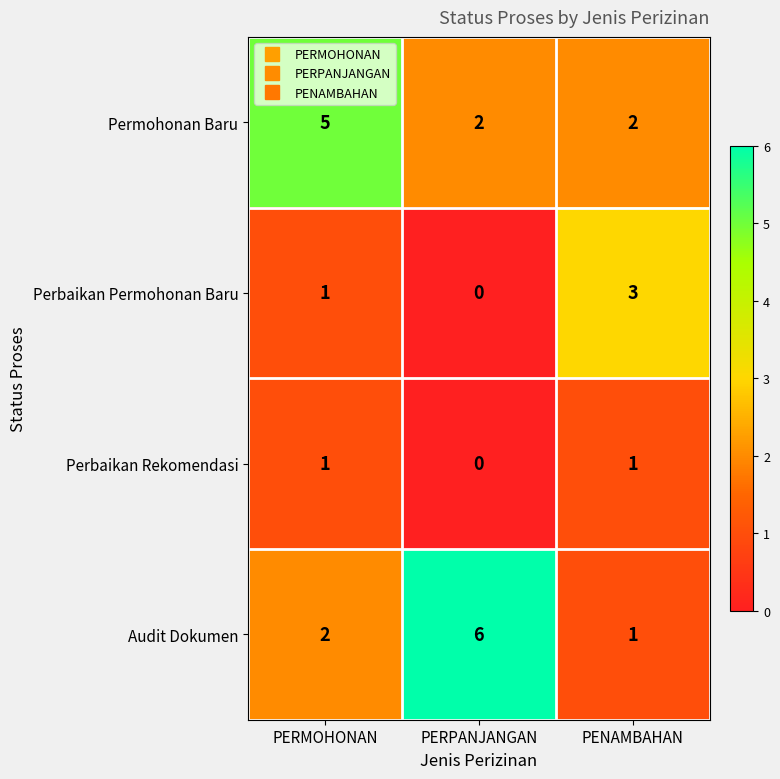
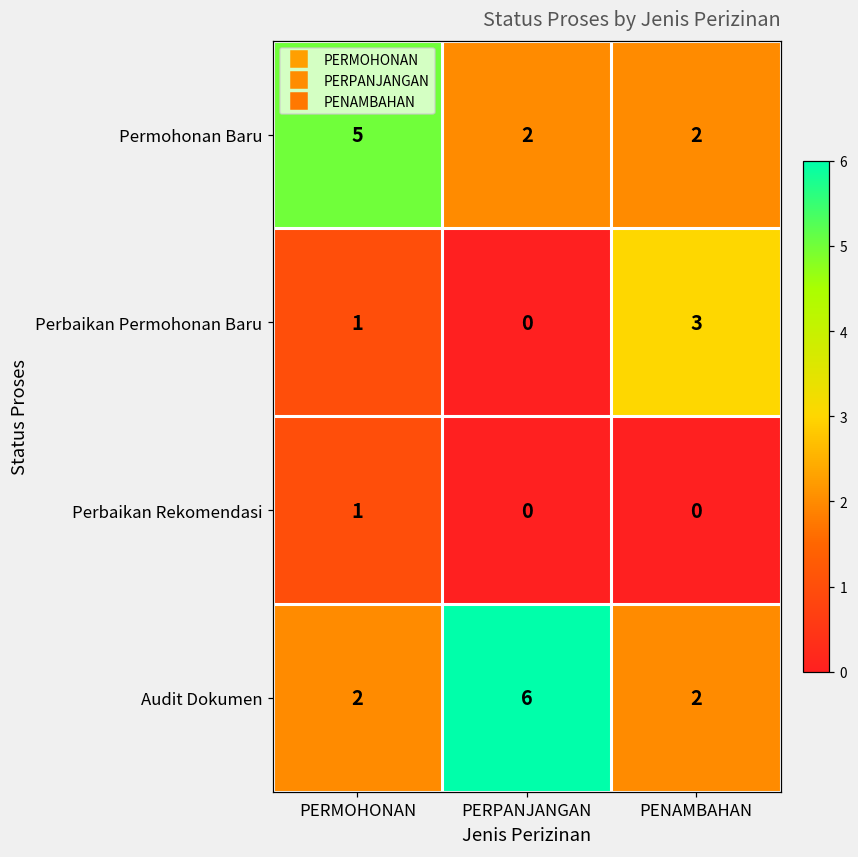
  {
    "Permohonan Baru": {
      "PERMOHONAN": 5,
      "PERPANJANGAN": 2,
      "PENAMBAHAN": 2
    },
    "Perbaikan Permohonan Baru": {
      "PERMOHONAN": 1,
      "PERPANJANGAN": 0,
      "PENAMBAHAN": 3
    },
    "Perbaikan Rekomendasi": {
      "PERMOHONAN": 1,
      "PERPANJANGAN": 0,
-     "PENAMBAHAN": 1
+     "PENAMBAHAN": 0
    },
    "Audit Dokumen": {
      "PERMOHONAN": 2,
      "PERPANJANGAN": 6,
-     "PENAMBAHAN": 1
+     "PENAMBAHAN": 2
    }
  }
